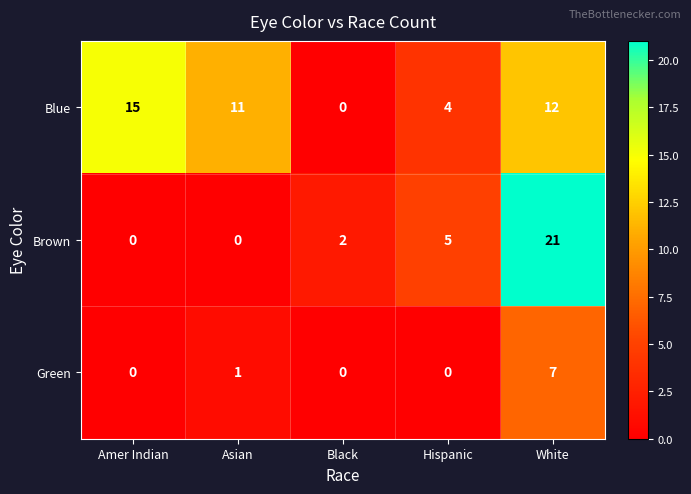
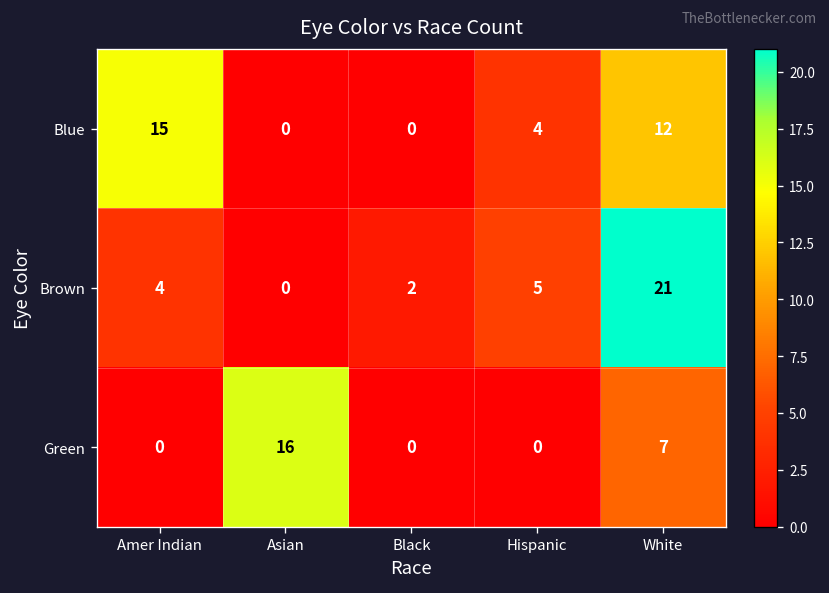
  {
    "Blue": {
      "Amer Indian": 15,
-     "Asian": 11,
+     "Asian": 0,
      "Black": 0,
      "Hispanic": 4,
      "White": 12
    },
    "Brown": {
-     "Amer Indian": 0,
+     "Amer Indian": 4,
      "Asian": 0,
      "Black": 2,
      "Hispanic": 5,
      "White": 21
    },
    "Green": {
      "Amer Indian": 0,
-     "Asian": 1,
+     "Asian": 16,
      "Black": 0,
      "Hispanic": 0,
      "White": 7
    }
  }
